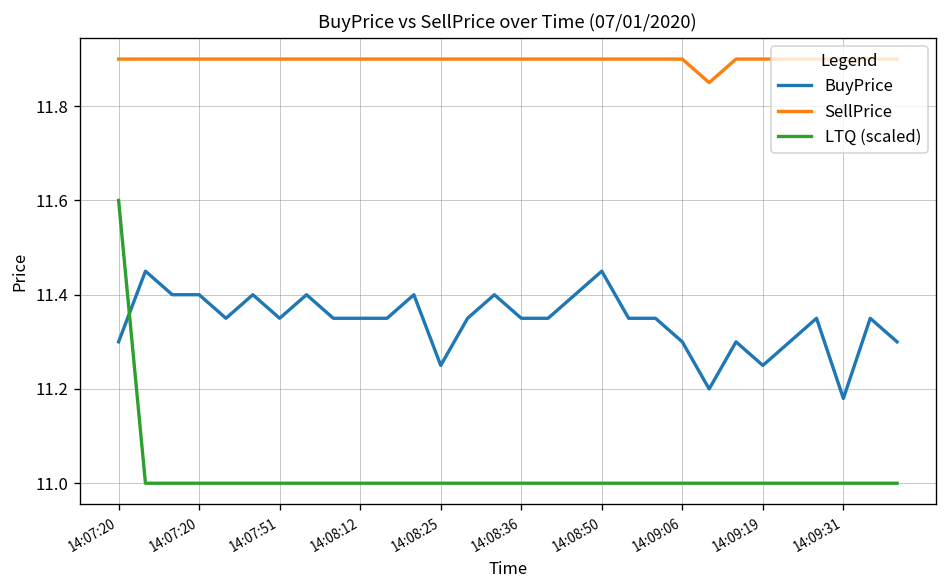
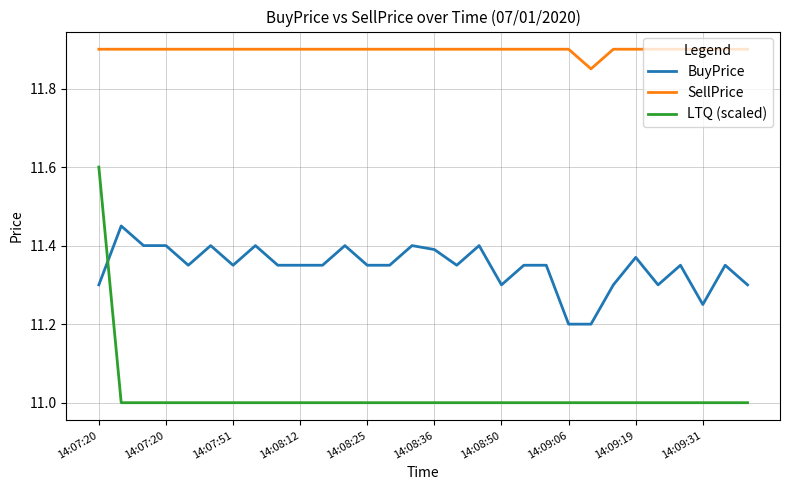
  {
    "BuyPrice": {
      "14:07:51": 11.35,
      "14:08:12": 11.35,
-     "14:08:25": 11.25,
-     "14:08:36": 11.35,
-     "14:08:50": 11.45,
-     "14:09:06": 11.3,
-     "14:09:19": 11.25,
-     "14:09:31": 11.18
+     "14:08:25": 11.35,
+     "14:08:36": 11.39,
+     "14:08:50": 11.30,
+     "14:09:06": 11.2,
+     "14:09:19": 11.37,
+     "14:09:31": 11.25
    },
    "SellPrice": {
      "14:07:51": 11.90,
      "14:08:12": 11.90,
      "14:08:25": 11.90,
      "14:08:36": 11.90,
      "14:08:50": 11.90,
      "14:09:06": 11.90,
      "14:09:19": 11.90
    },
    "LTQ (scaled)": {
      "14:07:51": 11.00,
      "14:08:12": 11.00,
      "14:08:25": 11.00,
      "14:08:36": 11.00,
      "14:08:50": 11.00,
      "14:09:06": 11.00,
      "14:09:19": 11.00,
      "14:09:31": 11.00
    }
  }
